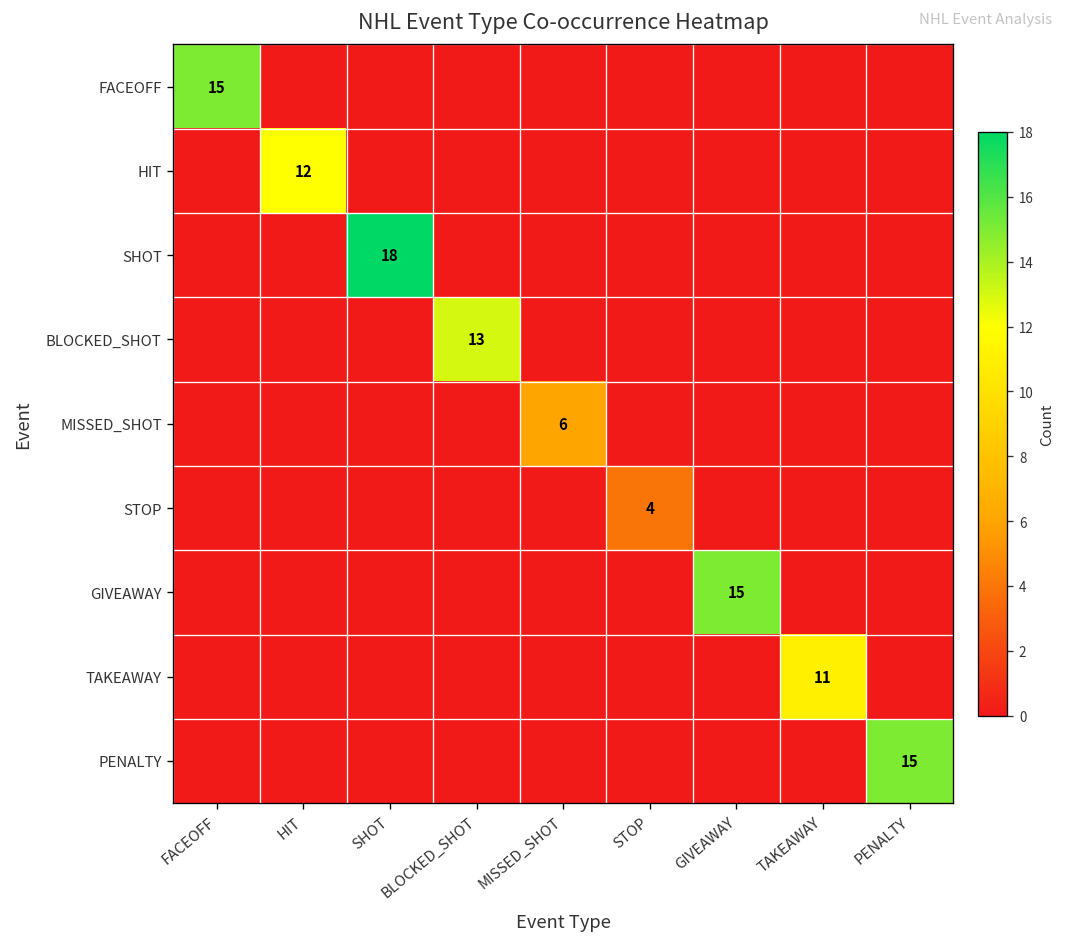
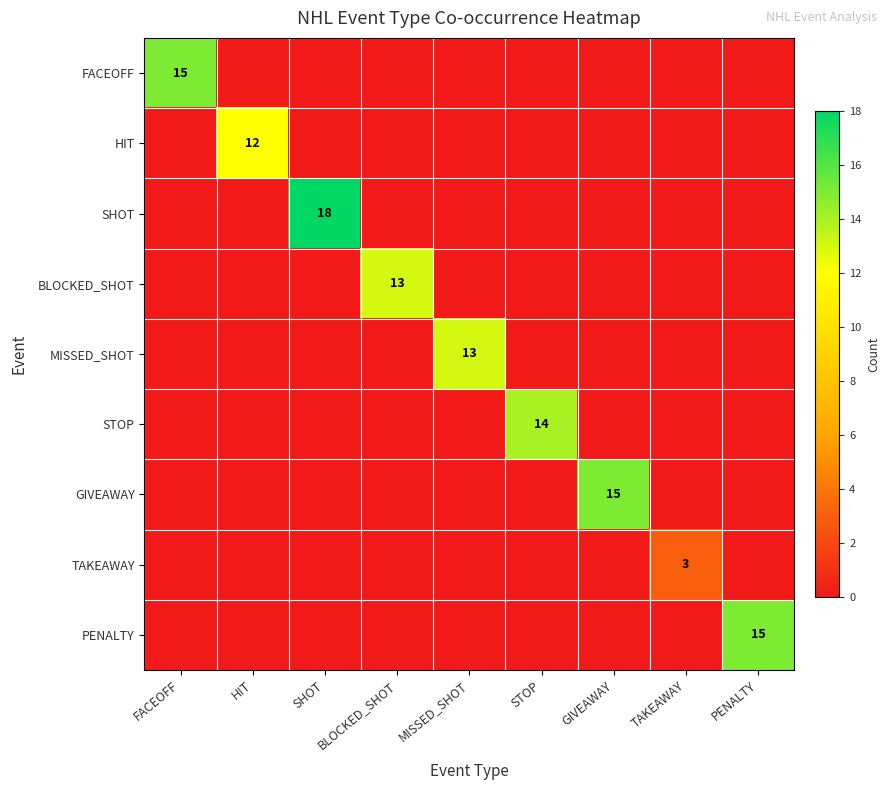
  {
    "FACEOFF": {
      "FACEOFF": 15
    },
    "HIT": {
      "HIT": 12
    },
    "SHOT": {
      "SHOT": 18
    },
    "BLOCKED_SHOT": {
      "BLOCKED_SHOT": 13
    },
    "MISSED_SHOT": {
-     "MISSED_SHOT": 6
+     "MISSED_SHOT": 13
    },
    "STOP": {
-     "STOP": 4
+     "STOP": 14
    },
    "GIVEAWAY": {
      "GIVEAWAY": 15
    },
    "TAKEAWAY": {
-     "TAKEAWAY": 11
+     "TAKEAWAY": 3
    },
    "PENALTY": {
      "PENALTY": 15
    }
  }
